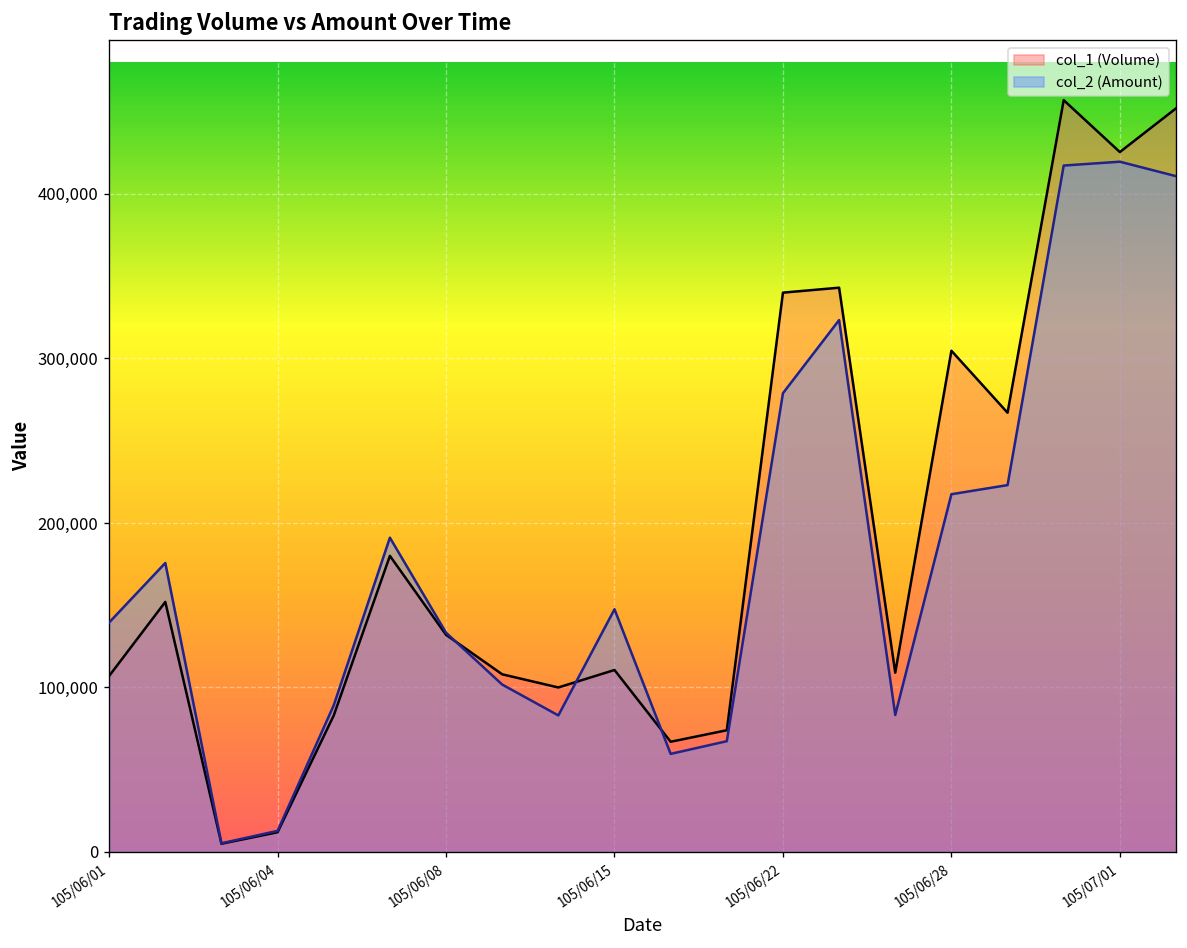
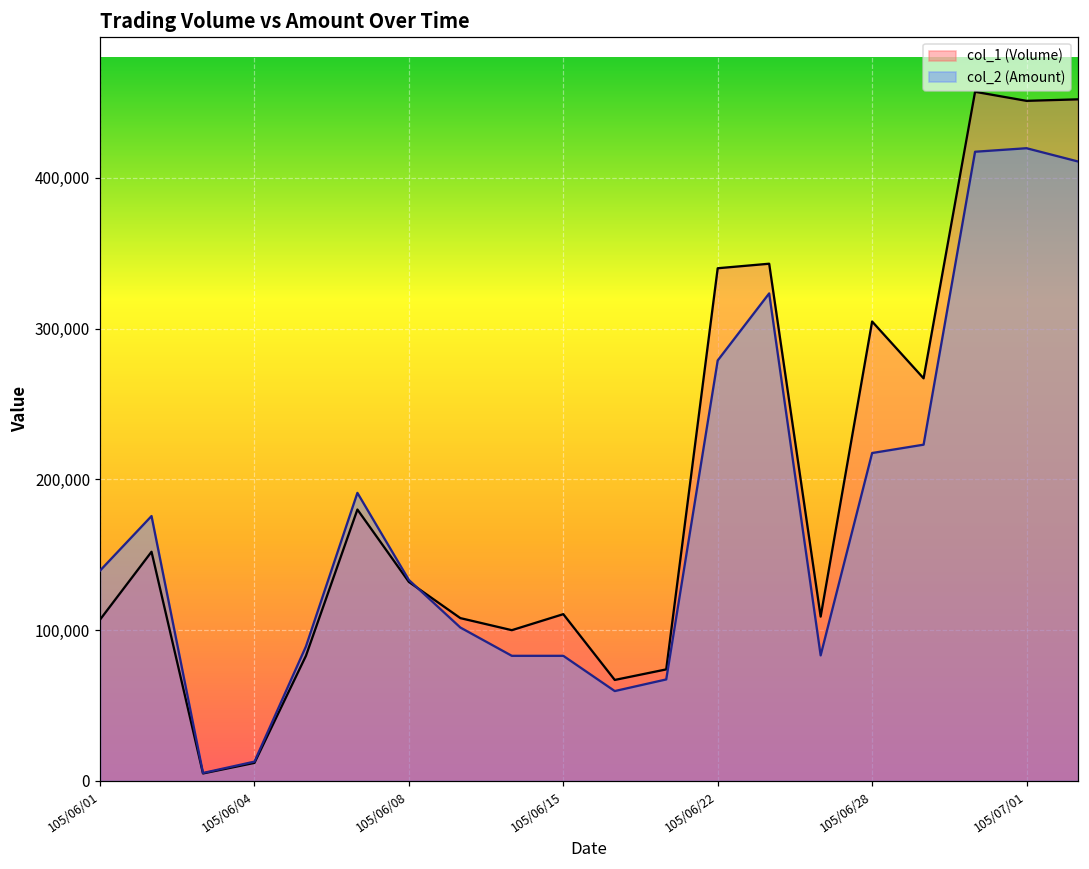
  {
    "col_1 (Volume)": {
      "105/06/01": "107,000",
      "105/06/15": "111,000",
      "105/06/22": "340,000",
      "105/06/28": "305,000",
-     "105/07/01": "425,000"
+     "105/07/01": "451,000"
    },
    "col_2 (Amount)": {
      "105/06/01": "140,000",
-     "105/06/15": "148,000",
+     "105/06/15": "83,000",
      "105/06/22": "279,000",
      "105/06/28": "217,000",
      "105/07/01": "420,000"
    }
  }
